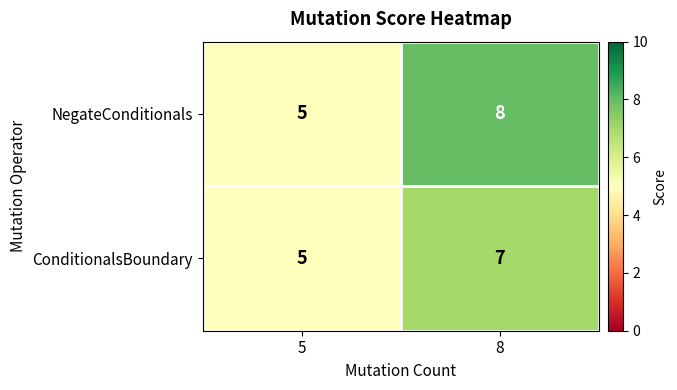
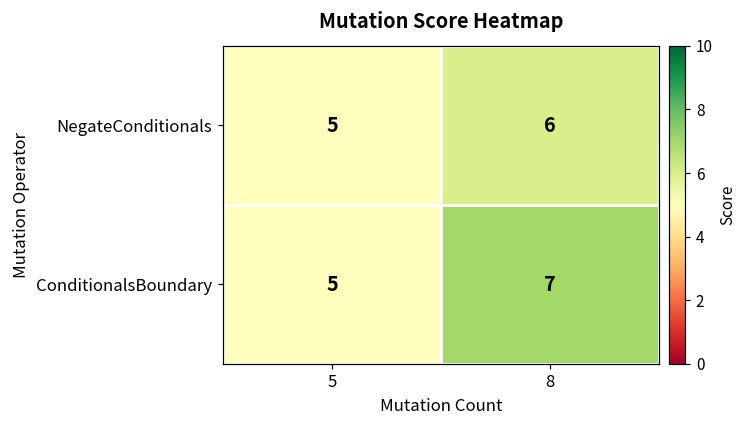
  {
    "NegateConditionals": {
      "5": 5,
-     "8": 8
+     "8": 6
    },
    "ConditionalsBoundary": {
      "5": 5,
      "8": 7
    }
  }
